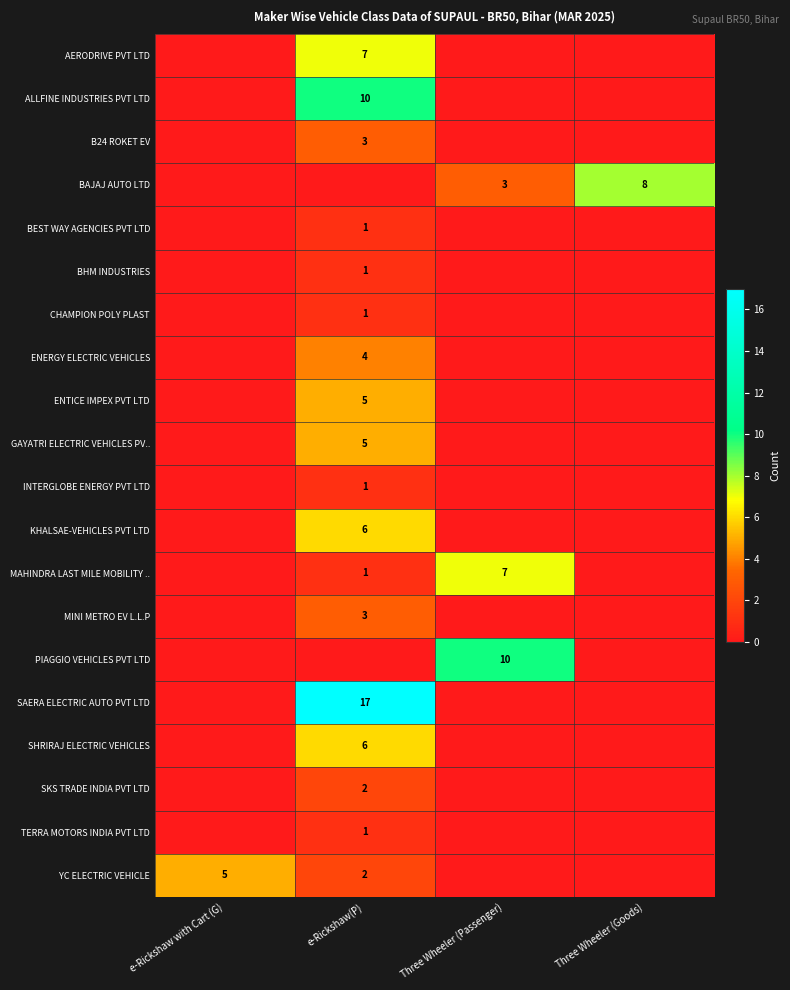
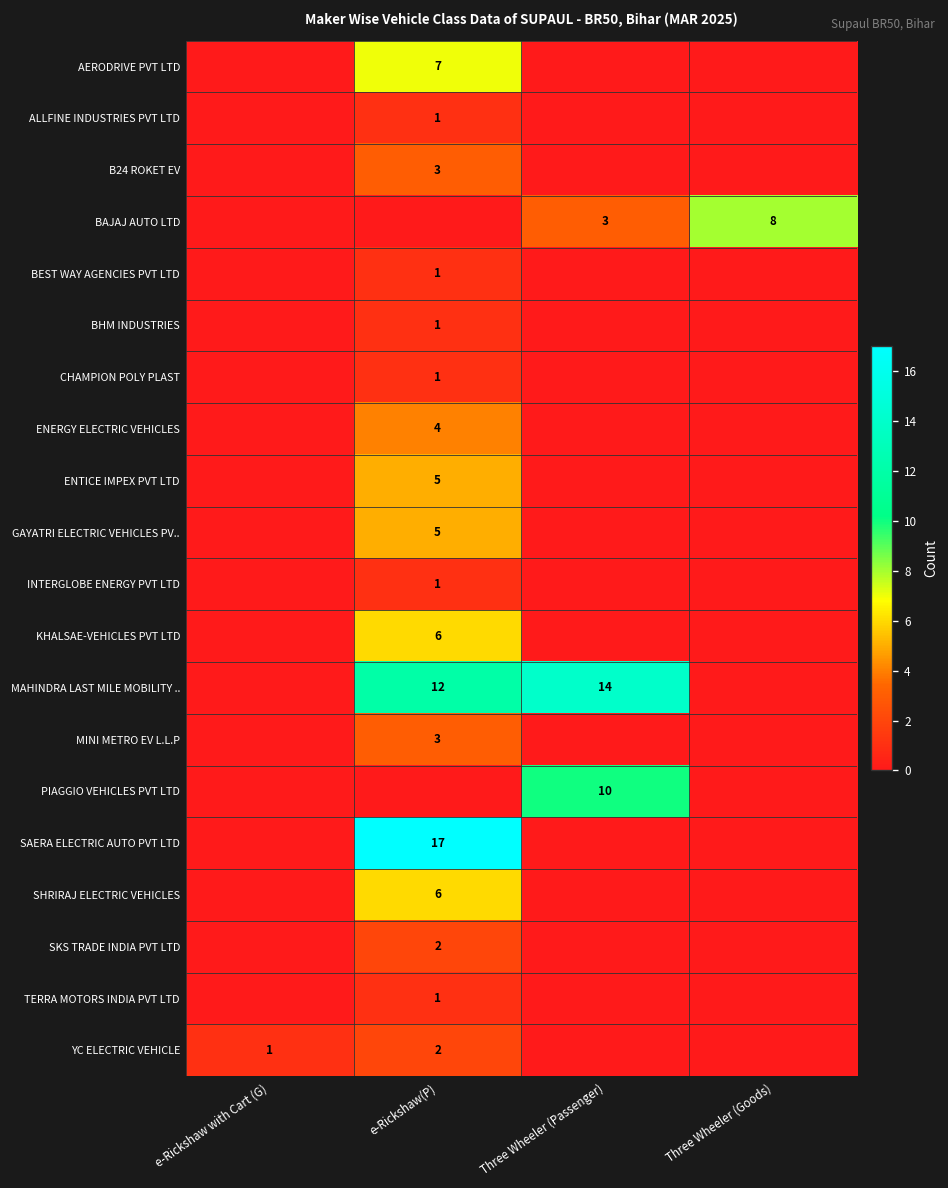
  {
    "AERODRIVE PVT LTD": {
      "e-Rickshaw(P)": 7
    },
    "ALLFINE INDUSTRIES PVT LTD": {
-     "e-Rickshaw(P)": 10
+     "e-Rickshaw(P)": 1
    },
    "B24 ROKET EV": {
      "e-Rickshaw(P)": 3
    },
    "BAJAJ AUTO LTD": {
      "Three Wheeler (Passenger)": 3,
      "Three Wheeler (Goods)": 8
    },
    "BEST WAY AGENCIES PVT LTD": {
      "e-Rickshaw(P)": 1
    },
    "BHM INDUSTRIES": {
      "e-Rickshaw(P)": 1
    },
    "CHAMPION POLY PLAST": {
      "e-Rickshaw(P)": 1
    },
    "ENERGY ELECTRIC VEHICLES": {
      "e-Rickshaw(P)": 4
    },
    "ENTICE IMPEX PVT LTD": {
      "e-Rickshaw(P)": 5
    },
    "GAYATRI ELECTRIC VEHICLES PV..": {
      "e-Rickshaw(P)": 5
    },
    "INTERGLOBE ENERGY PVT LTD": {
      "e-Rickshaw(P)": 1
    },
    "KHALSAE-VEHICLES PVT LTD": {
      "e-Rickshaw(P)": 6
    },
    "MAHINDRA LAST MILE MOBILITY ..": {
-     "e-Rickshaw(P)": 1,
-     "Three Wheeler (Passenger)": 7
+     "e-Rickshaw(P)": 12,
+     "Three Wheeler (Passenger)": 14
    },
    "MINI METRO EV L.L.P": {
      "e-Rickshaw(P)": 3
    },
    "PIAGGIO VEHICLES PVT LTD": {
      "Three Wheeler (Passenger)": 10
    },
    "SAERA ELECTRIC AUTO PVT LTD": {
      "e-Rickshaw(P)": 17
    },
    "SHRIRAJ ELECTRIC VEHICLES": {
      "e-Rickshaw(P)": 6
    },
    "SKS TRADE INDIA PVT LTD": {
      "e-Rickshaw(P)": 2
    },
    "TERRA MOTORS INDIA PVT LTD": {
      "e-Rickshaw(P)": 1
    },
    "YC ELECTRIC VEHICLE": {
-     "e-Rickshaw with Cart (G)": 5,
+     "e-Rickshaw with Cart (G)": 1,
      "e-Rickshaw(P)": 2
    }
  }
